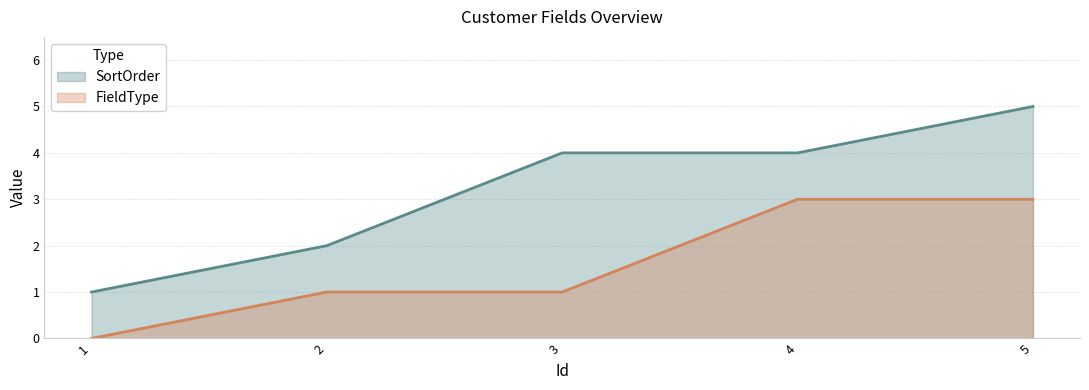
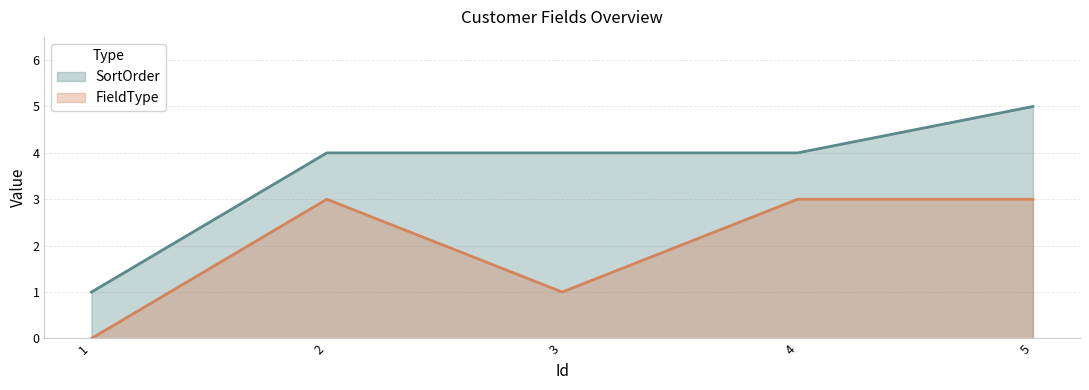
  {
    "SortOrder": {
      "1": 1,
-     "2": 2,
+     "2": 4,
      "3": 4,
      "4": 4,
      "5": 5
    },
    "FieldType": {
      "1": 0,
-     "2": 1,
+     "2": 3,
      "3": 1,
      "4": 3,
      "5": 3
    }
  }
